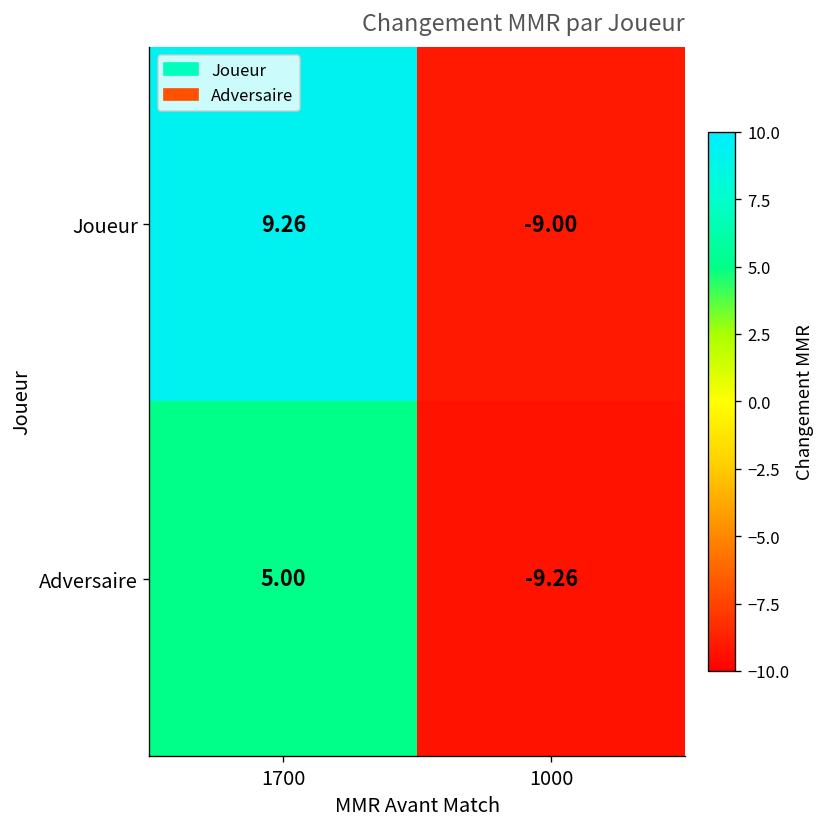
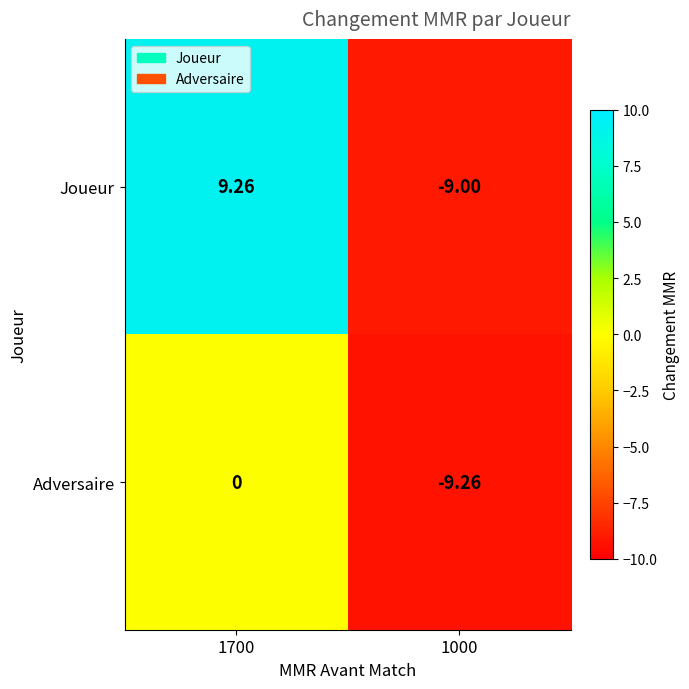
  {
    "Joueur": {
      "1700": 9.26,
      "1000": -9.00
    },
    "Adversaire": {
-     "1700": 5.00,
+     "1700": 0,
      "1000": -9.26
    }
  }
